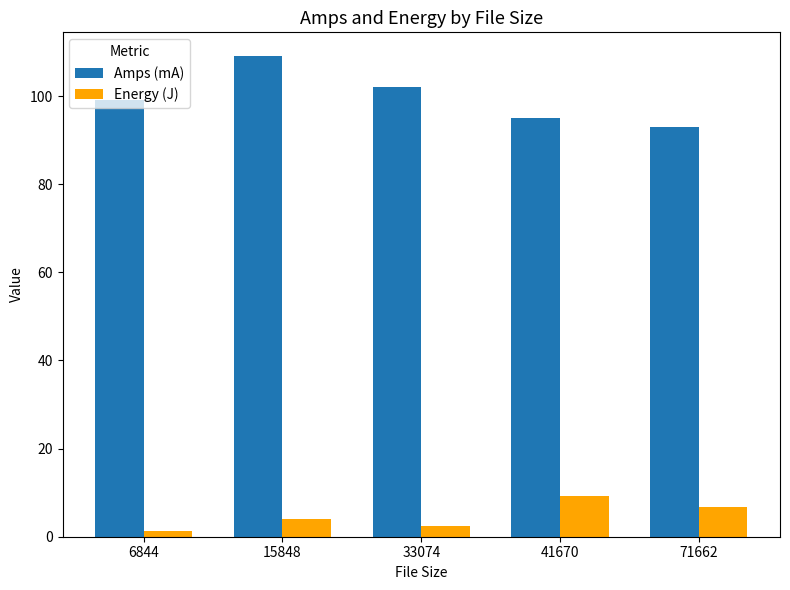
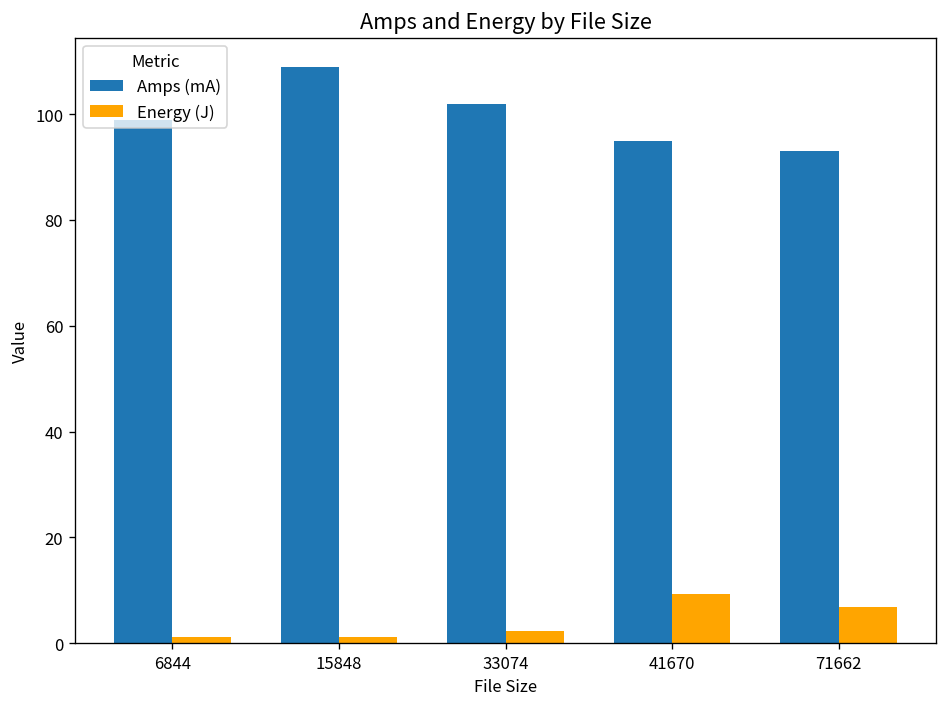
  {
    "Amps (mA)": {
      "15848": 109,
      "33074": 102,
      "41670": 95,
      "71662": 93
    },
    "Energy (J)": {
      "6844": 1,
-     "15848": 4,
+     "15848": 1,
      "33074": 2,
      "41670": 9,
      "71662": 7
    }
  }
